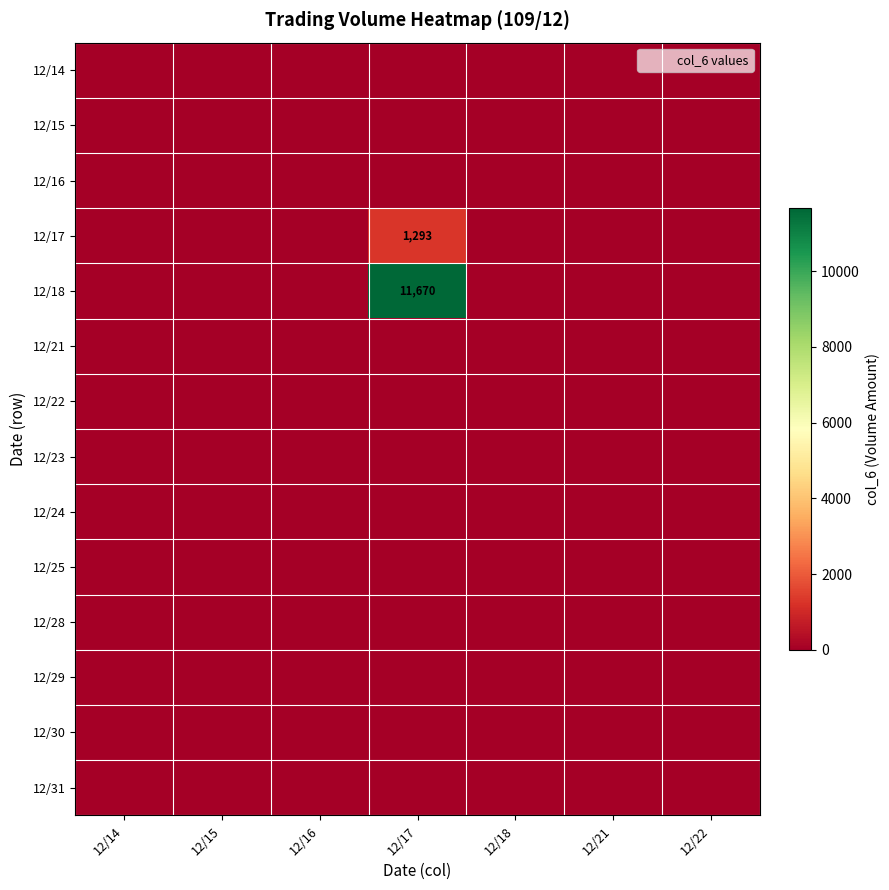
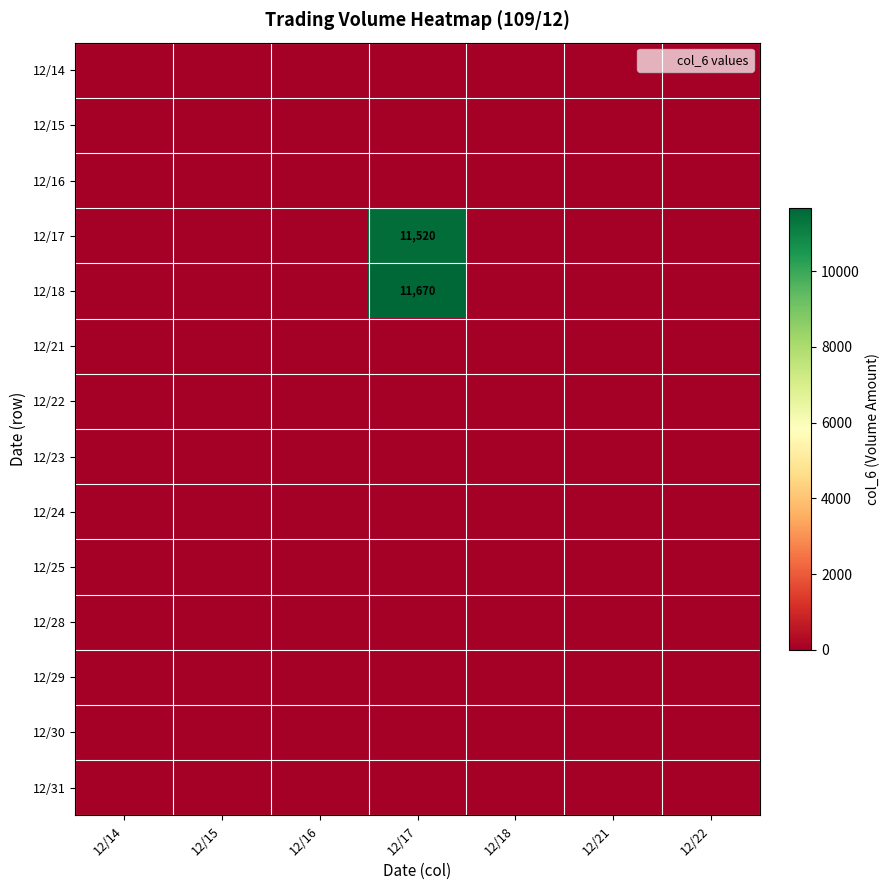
  {
    "12/17": {
-     "12/17": "1,293"
+     "12/17": "11,520"
    },
    "12/18": {
      "12/17": "11,670"
    }
  }
